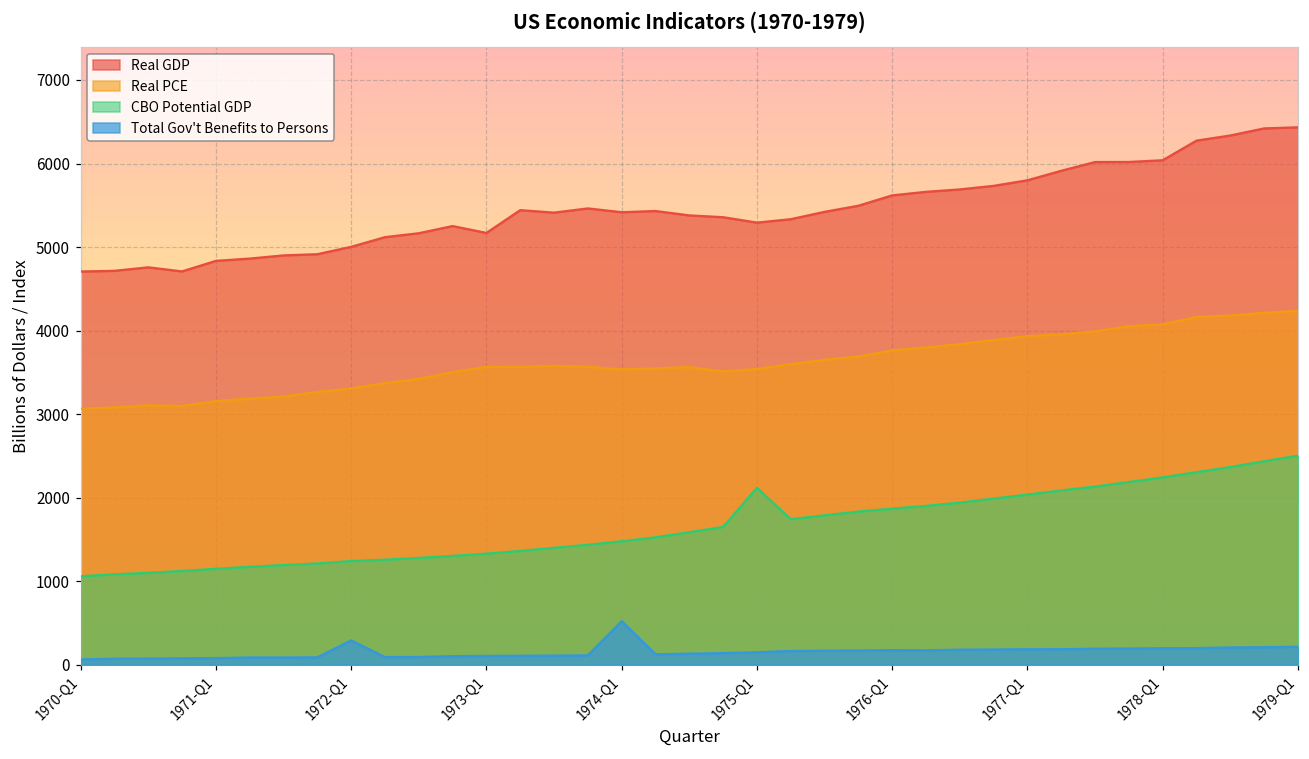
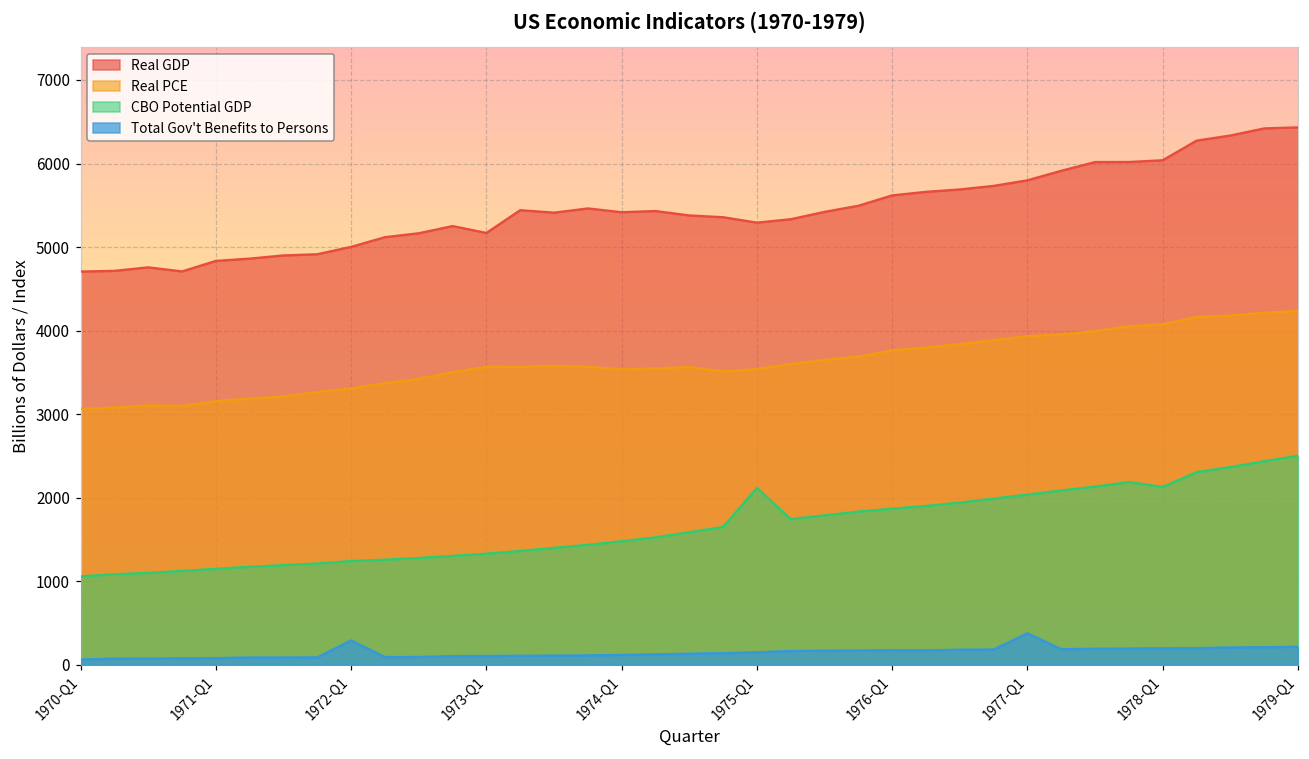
  {
    "Real GDP": {
      "1970-Q1": 4700,
      "1971-Q1": 4800,
      "1972-Q1": 5000,
      "1973-Q1": 5200,
      "1974-Q1": 5400,
      "1975-Q1": 5300,
      "1976-Q1": 5600,
      "1977-Q1": 5800,
      "1978-Q1": 6000,
      "1979-Q1": 6400
    },
    "Real PCE": {
      "1970-Q1": 3100,
      "1971-Q1": 3200,
      "1972-Q1": 3300,
      "1973-Q1": 3600,
      "1974-Q1": 3500,
      "1975-Q1": 3500,
      "1976-Q1": 3800,
      "1977-Q1": 3900,
      "1978-Q1": 4100,
      "1979-Q1": 4200
    },
    "CBO Potential GDP": {
      "1970-Q1": 1100,
      "1971-Q1": 1100,
      "1972-Q1": 1200,
      "1973-Q1": 1300,
      "1974-Q1": 1500,
      "1975-Q1": 2100,
      "1976-Q1": 1900,
      "1977-Q1": 2000,
-     "1978-Q1": 2200,
+     "1978-Q1": 2100,
      "1979-Q1": 2500
    },
    "Total Gov't Benefits to Persons": {
      "1970-Q1": 100,
      "1971-Q1": 100,
      "1972-Q1": 300,
      "1973-Q1": 100,
-     "1974-Q1": 500,
+     "1974-Q1": 100,
      "1975-Q1": 100,
      "1976-Q1": 200,
-     "1977-Q1": 200,
+     "1977-Q1": 400,
      "1978-Q1": 200,
      "1979-Q1": 200
    }
  }
